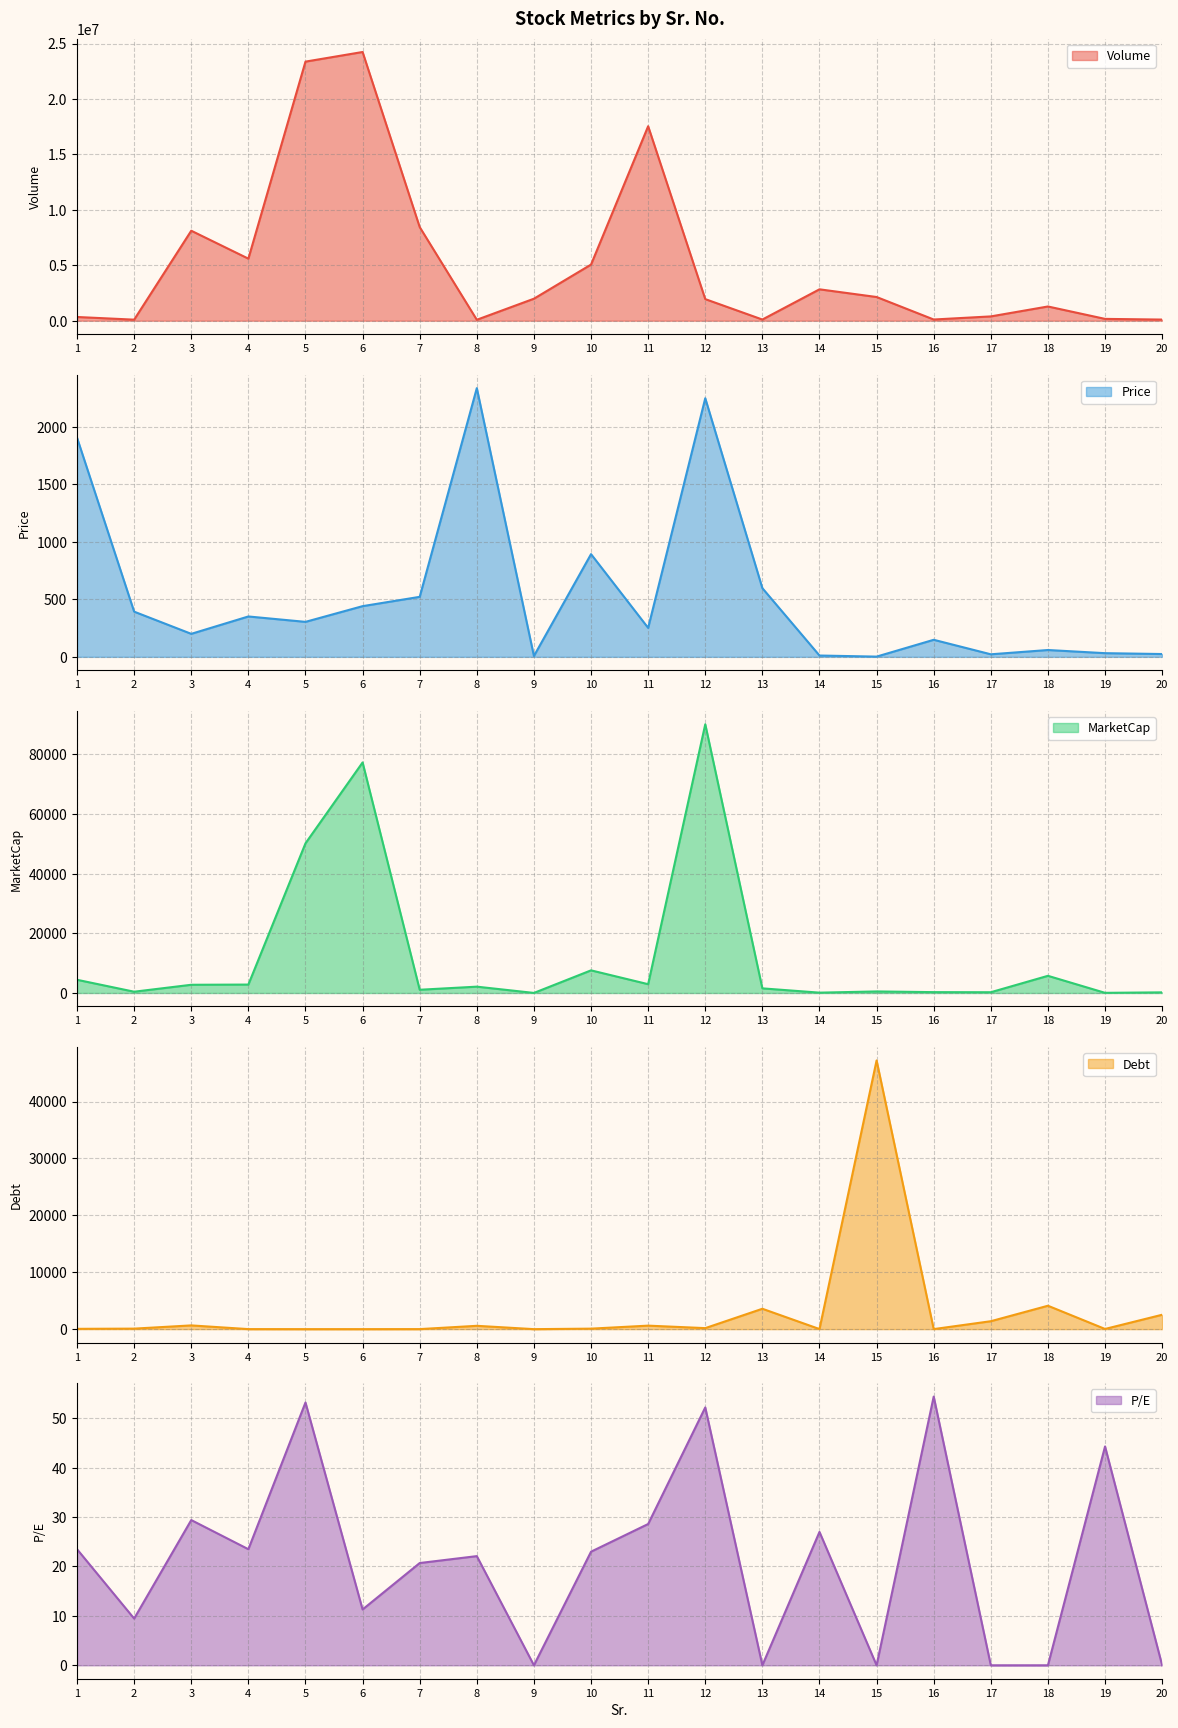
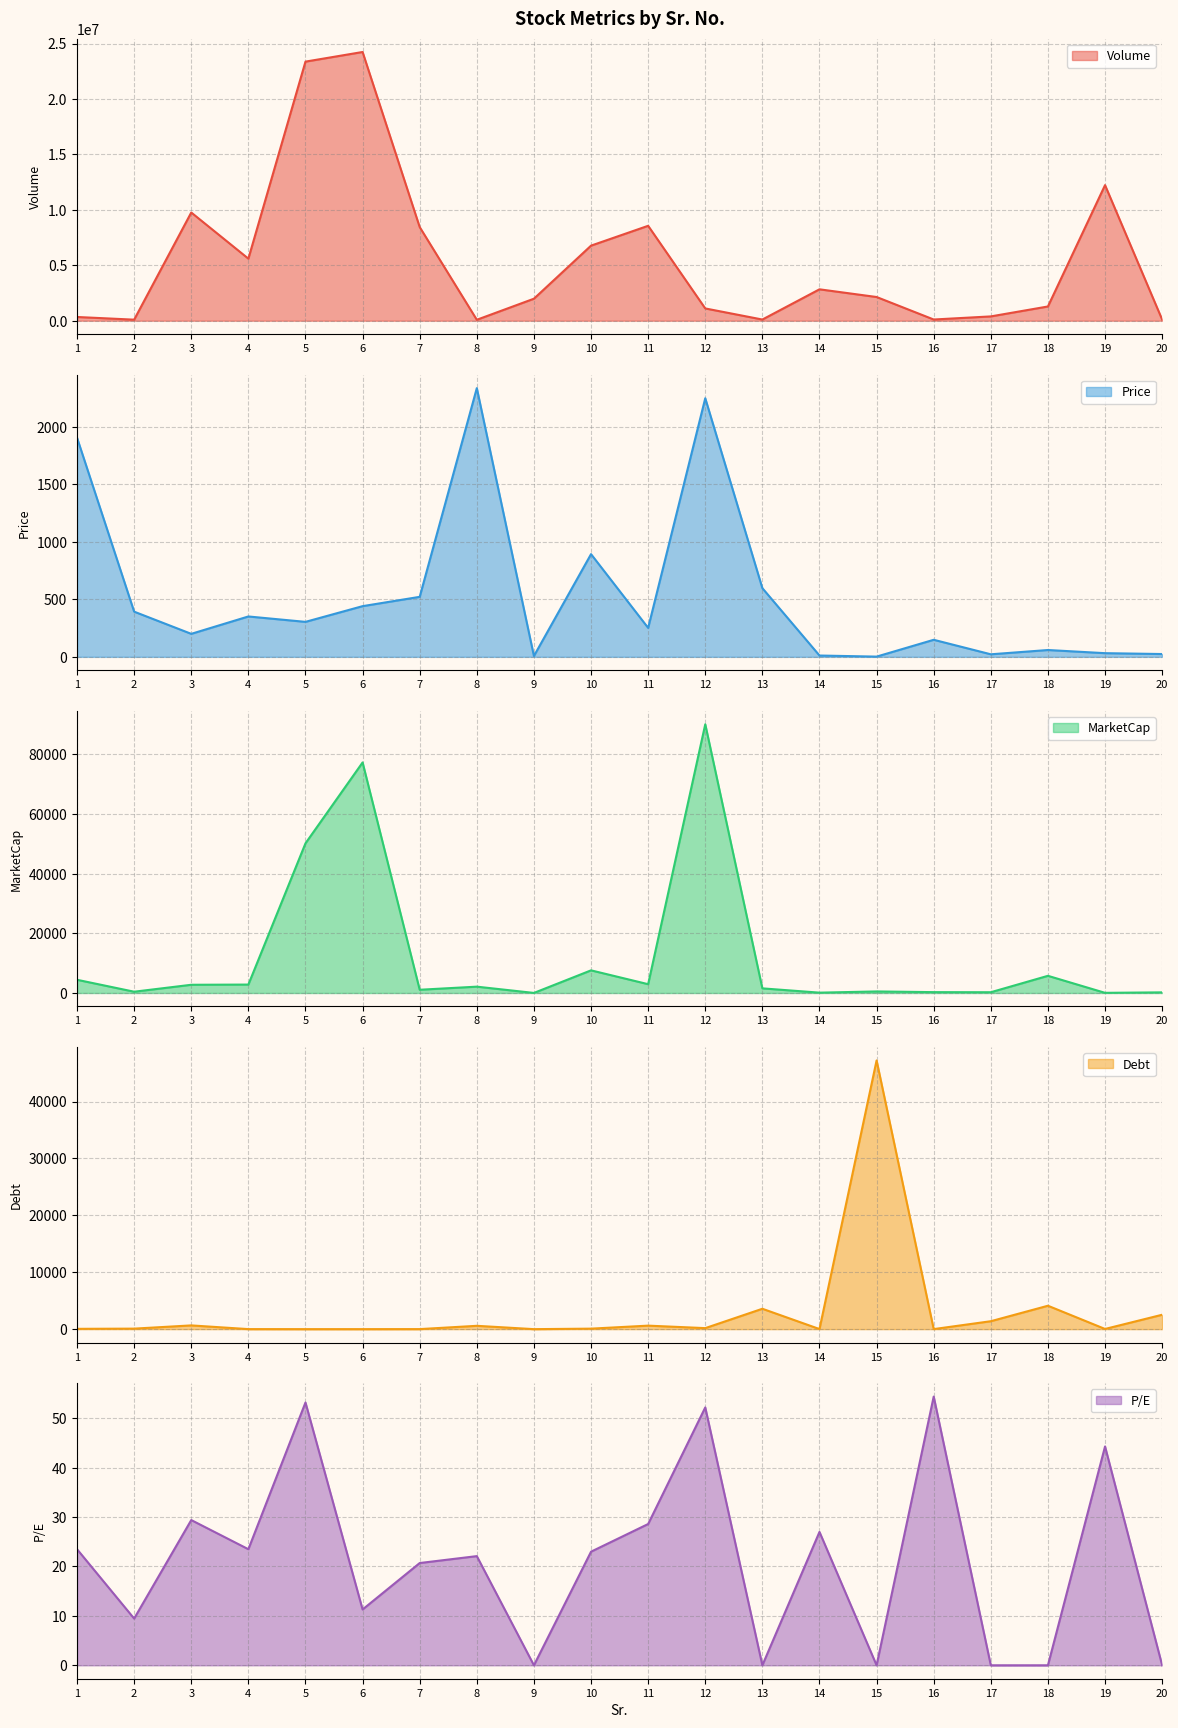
  {
    "Stock Metrics by Sr. No.": {
      "1": 300000,
      "2": 100000,
-     "3": 8100000,
+     "3": 9800000,
      "4": 5600000,
      "5": 23400000,
      "6": 24200000,
      "7": 8400000,
      "8": 100000,
      "9": 2000000,
-     "10": 5100000,
-     "11": 17500000,
-     "12": 1900000,
+     "10": 6800000,
+     "11": 8600000,
+     "12": 1100000,
      "13": 100000,
      "14": 2800000,
      "15": 2100000,
      "16": 100000,
      "17": 400000,
      "18": 1300000,
-     "19": 200000,
+     "19": 12200000,
      "20": 100000
    }
  }
